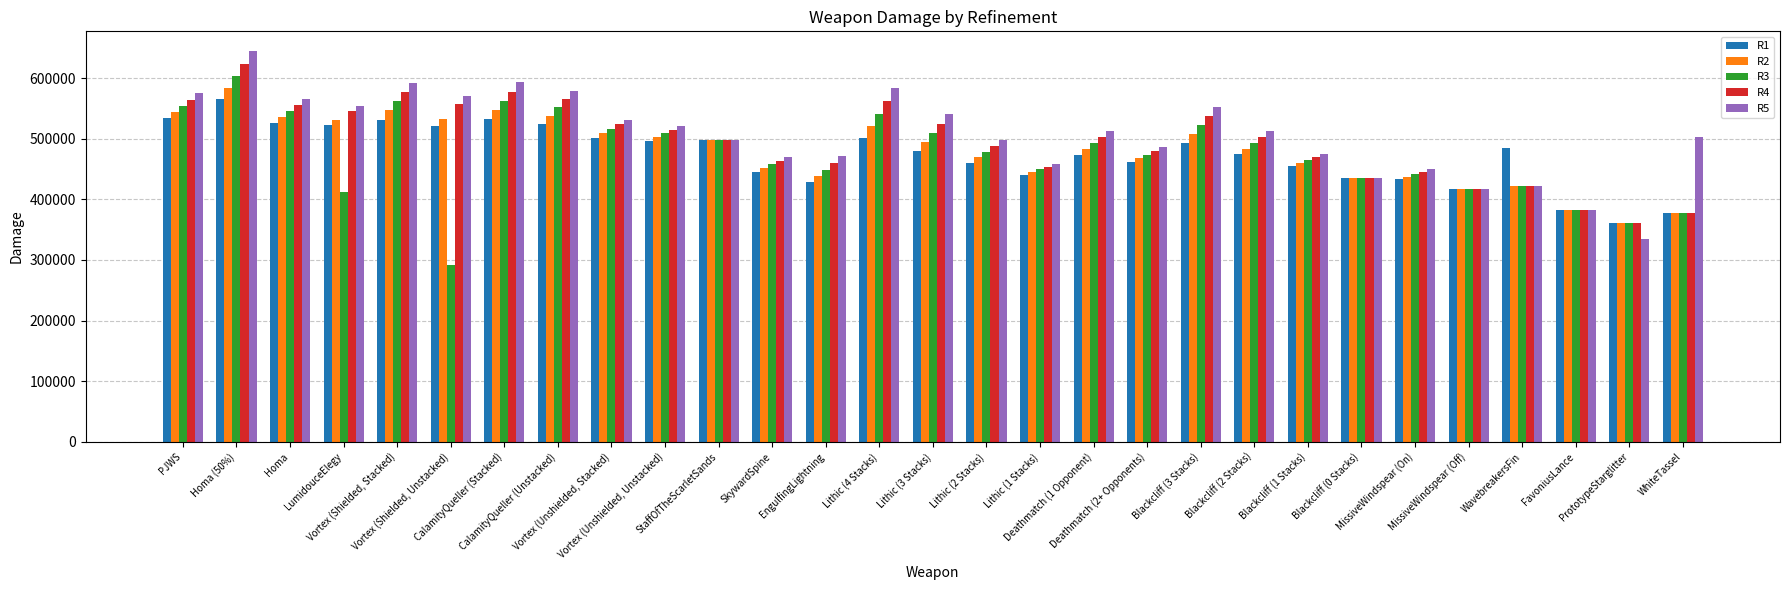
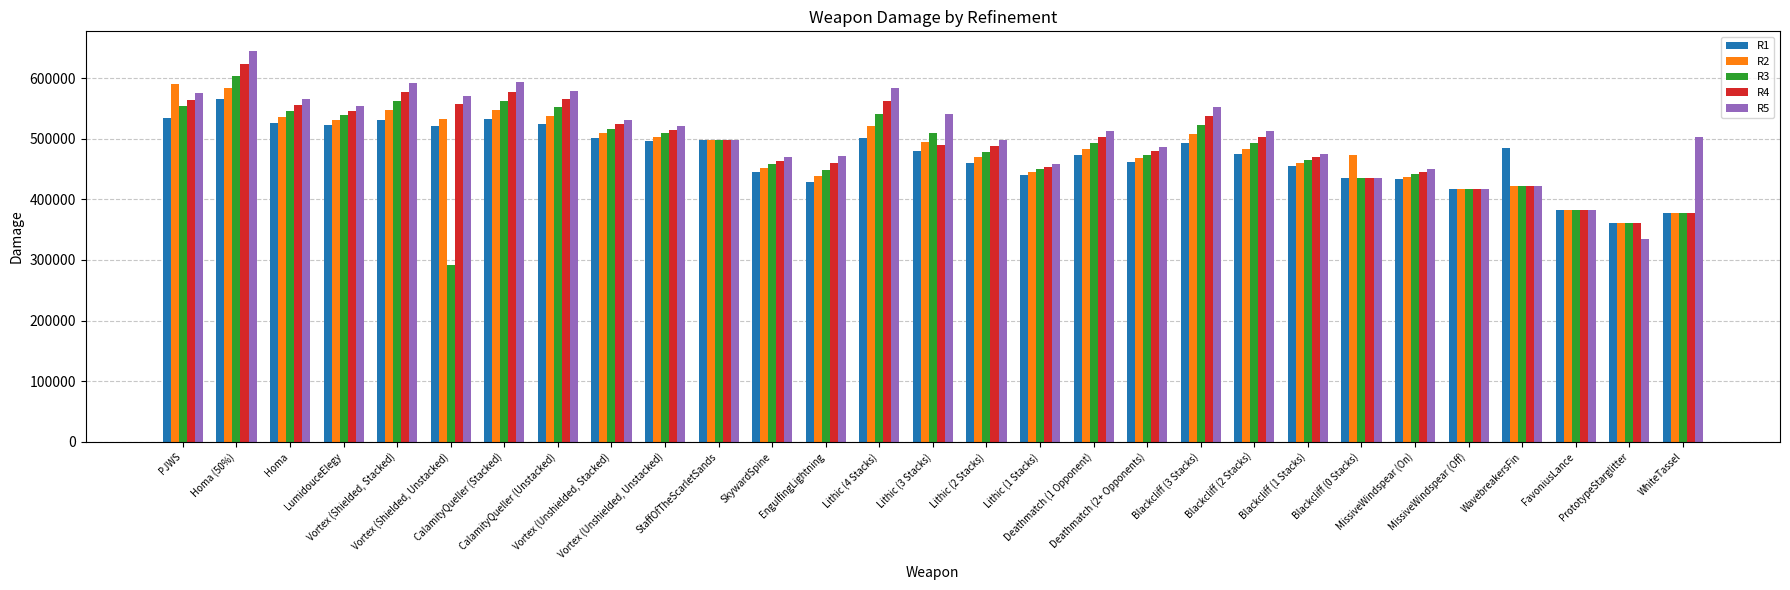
  {
    "R1": {
      "PJWS": 530000,
      "Homa (50%)": 570000,
      "Homa": 530000,
      "LumidouceElegy": 520000,
      "Vortex (Shielded, Stacked)": 530000,
      "Vortex (Shielded, Unstacked)": 520000,
      "CalamityQueller (Stacked)": 530000,
      "CalamityQueller (Unstacked)": 530000,
      "Vortex (Unshielded, Stacked)": 500000,
      "Vortex (Unshielded, Unstacked)": 500000,
      "StaffOfTheScarletSands": 500000,
      "SkywardSpine": 450000,
      "EngulfingLightning": 430000,
      "Lithic (4 Stacks)": 500000,
      "Lithic (3 Stacks)": 480000,
      "Lithic (2 Stacks)": 460000,
      "Lithic (1 Stacks)": 440000,
      "Deathmatch (1 Opponent)": 470000,
      "Deathmatch (2+ Opponents)": 460000,
      "Blackcliff (3 Stacks)": 490000,
      "Blackcliff (2 Stacks)": 470000,
      "Blackcliff (1 Stacks)": 450000,
      "Blackcliff (0 Stacks)": 440000,
      "MissiveWindspear (On)": 430000,
      "MissiveWindspear (Off)": 420000,
      "WavebreakersFin": 480000,
      "FavoniusLance": 380000,
      "PrototypeStarglitter": 360000,
      "WhiteTassel": 380000
    },
    "R2": {
-     "PJWS": 540000,
+     "PJWS": 590000,
      "Homa (50%)": 580000,
      "Homa": 540000,
      "LumidouceElegy": 530000,
      "Vortex (Shielded, Stacked)": 550000,
      "Vortex (Shielded, Unstacked)": 530000,
      "CalamityQueller (Stacked)": 550000,
      "CalamityQueller (Unstacked)": 540000,
      "Vortex (Unshielded, Stacked)": 510000,
      "Vortex (Unshielded, Unstacked)": 500000,
      "StaffOfTheScarletSands": 500000,
      "SkywardSpine": 450000,
      "EngulfingLightning": 440000,
      "Lithic (4 Stacks)": 520000,
      "Lithic (3 Stacks)": 490000,
      "Lithic (2 Stacks)": 470000,
      "Lithic (1 Stacks)": 440000,
      "Deathmatch (1 Opponent)": 480000,
      "Deathmatch (2+ Opponents)": 470000,
      "Blackcliff (3 Stacks)": 510000,
      "Blackcliff (2 Stacks)": 480000,
      "Blackcliff (1 Stacks)": 460000,
-     "Blackcliff (0 Stacks)": 440000,
+     "Blackcliff (0 Stacks)": 470000,
      "MissiveWindspear (On)": 440000,
      "MissiveWindspear (Off)": 420000,
      "WavebreakersFin": 420000,
      "FavoniusLance": 380000,
      "PrototypeStarglitter": 360000,
      "WhiteTassel": 380000
    },
    "R3": {
      "PJWS": 550000,
      "Homa (50%)": 600000,
      "Homa": 540000,
-     "LumidouceElegy": 410000,
+     "LumidouceElegy": 540000,
      "Vortex (Shielded, Stacked)": 560000,
      "Vortex (Shielded, Unstacked)": 290000,
      "CalamityQueller (Stacked)": 560000,
      "CalamityQueller (Unstacked)": 550000,
      "Vortex (Unshielded, Stacked)": 520000,
      "Vortex (Unshielded, Unstacked)": 510000,
      "StaffOfTheScarletSands": 500000,
      "SkywardSpine": 460000,
      "EngulfingLightning": 450000,
      "Lithic (4 Stacks)": 540000,
      "Lithic (3 Stacks)": 510000,
      "Lithic (2 Stacks)": 480000,
      "Lithic (1 Stacks)": 450000,
      "Deathmatch (1 Opponent)": 490000,
      "Deathmatch (2+ Opponents)": 470000,
      "Blackcliff (3 Stacks)": 520000,
      "Blackcliff (2 Stacks)": 490000,
      "Blackcliff (1 Stacks)": 460000,
      "Blackcliff (0 Stacks)": 440000,
      "MissiveWindspear (On)": 440000,
      "MissiveWindspear (Off)": 420000,
      "WavebreakersFin": 420000,
      "FavoniusLance": 380000,
      "PrototypeStarglitter": 360000,
      "WhiteTassel": 380000
    },
    "R4": {
      "PJWS": 560000,
      "Homa (50%)": 620000,
      "Homa": 550000,
      "LumidouceElegy": 550000,
      "Vortex (Shielded, Stacked)": 580000,
      "Vortex (Shielded, Unstacked)": 560000,
      "CalamityQueller (Stacked)": 580000,
      "CalamityQueller (Unstacked)": 560000,
      "Vortex (Unshielded, Stacked)": 520000,
      "Vortex (Unshielded, Unstacked)": 510000,
      "StaffOfTheScarletSands": 500000,
      "SkywardSpine": 460000,
      "EngulfingLightning": 460000,
      "Lithic (4 Stacks)": 560000,
-     "Lithic (3 Stacks)": 520000,
+     "Lithic (3 Stacks)": 490000,
      "Lithic (2 Stacks)": 490000,
      "Lithic (1 Stacks)": 450000,
      "Deathmatch (1 Opponent)": 500000,
      "Deathmatch (2+ Opponents)": 480000,
      "Blackcliff (3 Stacks)": 540000,
      "Blackcliff (2 Stacks)": 500000,
      "Blackcliff (1 Stacks)": 470000,
      "Blackcliff (0 Stacks)": 440000,
      "MissiveWindspear (On)": 450000,
      "MissiveWindspear (Off)": 420000,
      "WavebreakersFin": 420000,
      "FavoniusLance": 380000,
      "PrototypeStarglitter": 360000,
      "WhiteTassel": 380000
    },
    "R5": {
      "PJWS": 580000,
      "Homa (50%)": 640000,
      "Homa": 570000,
      "LumidouceElegy": 550000,
      "Vortex (Shielded, Stacked)": 590000,
      "Vortex (Shielded, Unstacked)": 570000,
      "CalamityQueller (Stacked)": 590000,
      "CalamityQueller (Unstacked)": 580000,
      "Vortex (Unshielded, Stacked)": 530000,
      "Vortex (Unshielded, Unstacked)": 520000,
      "StaffOfTheScarletSands": 500000,
      "SkywardSpine": 470000,
      "EngulfingLightning": 470000,
      "Lithic (4 Stacks)": 580000,
      "Lithic (3 Stacks)": 540000,
      "Lithic (2 Stacks)": 500000,
      "Lithic (1 Stacks)": 460000,
      "Deathmatch (1 Opponent)": 510000,
      "Deathmatch (2+ Opponents)": 490000,
      "Blackcliff (3 Stacks)": 550000,
      "Blackcliff (2 Stacks)": 510000,
      "Blackcliff (1 Stacks)": 470000,
      "Blackcliff (0 Stacks)": 440000,
      "MissiveWindspear (On)": 450000,
      "MissiveWindspear (Off)": 420000,
      "WavebreakersFin": 420000,
      "FavoniusLance": 380000,
      "PrototypeStarglitter": 330000,
      "WhiteTassel": 500000
    }
  }
